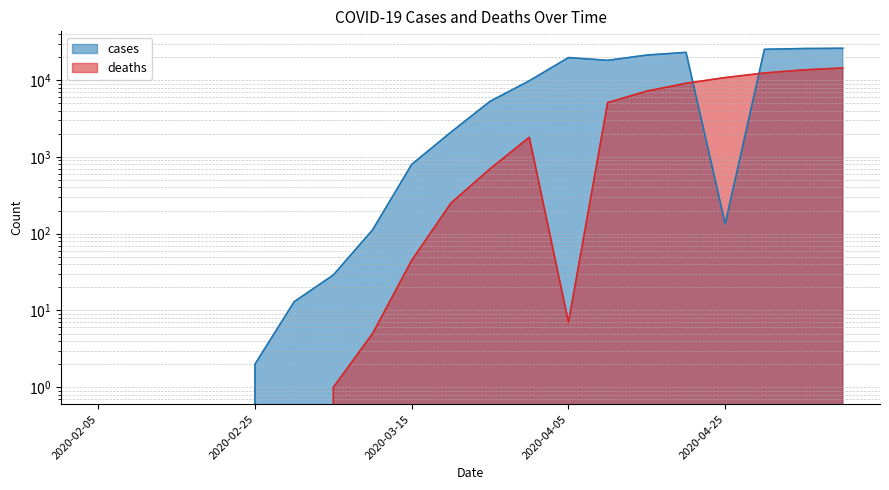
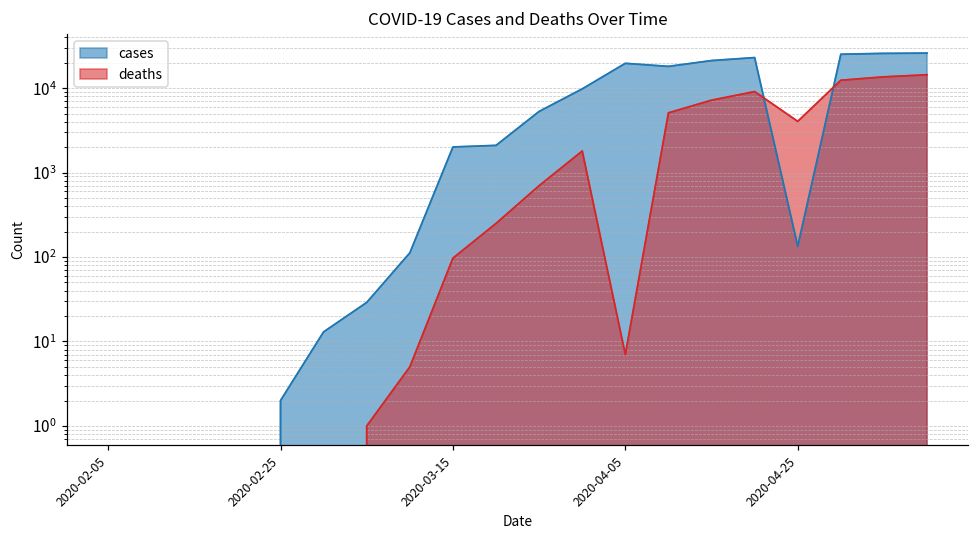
  {
    "cases": {
      "2020-02-25": 2,
-     "2020-03-15": 800,
+     "2020-03-15": 2000,
      "2020-04-05": 20000,
      "2020-04-25": 130
    },
    "deaths": {
-     "2020-03-15": 50,
+     "2020-03-15": 100,
      "2020-04-05": 7,
-     "2020-04-25": 11000
+     "2020-04-25": 4000
    }
  }
